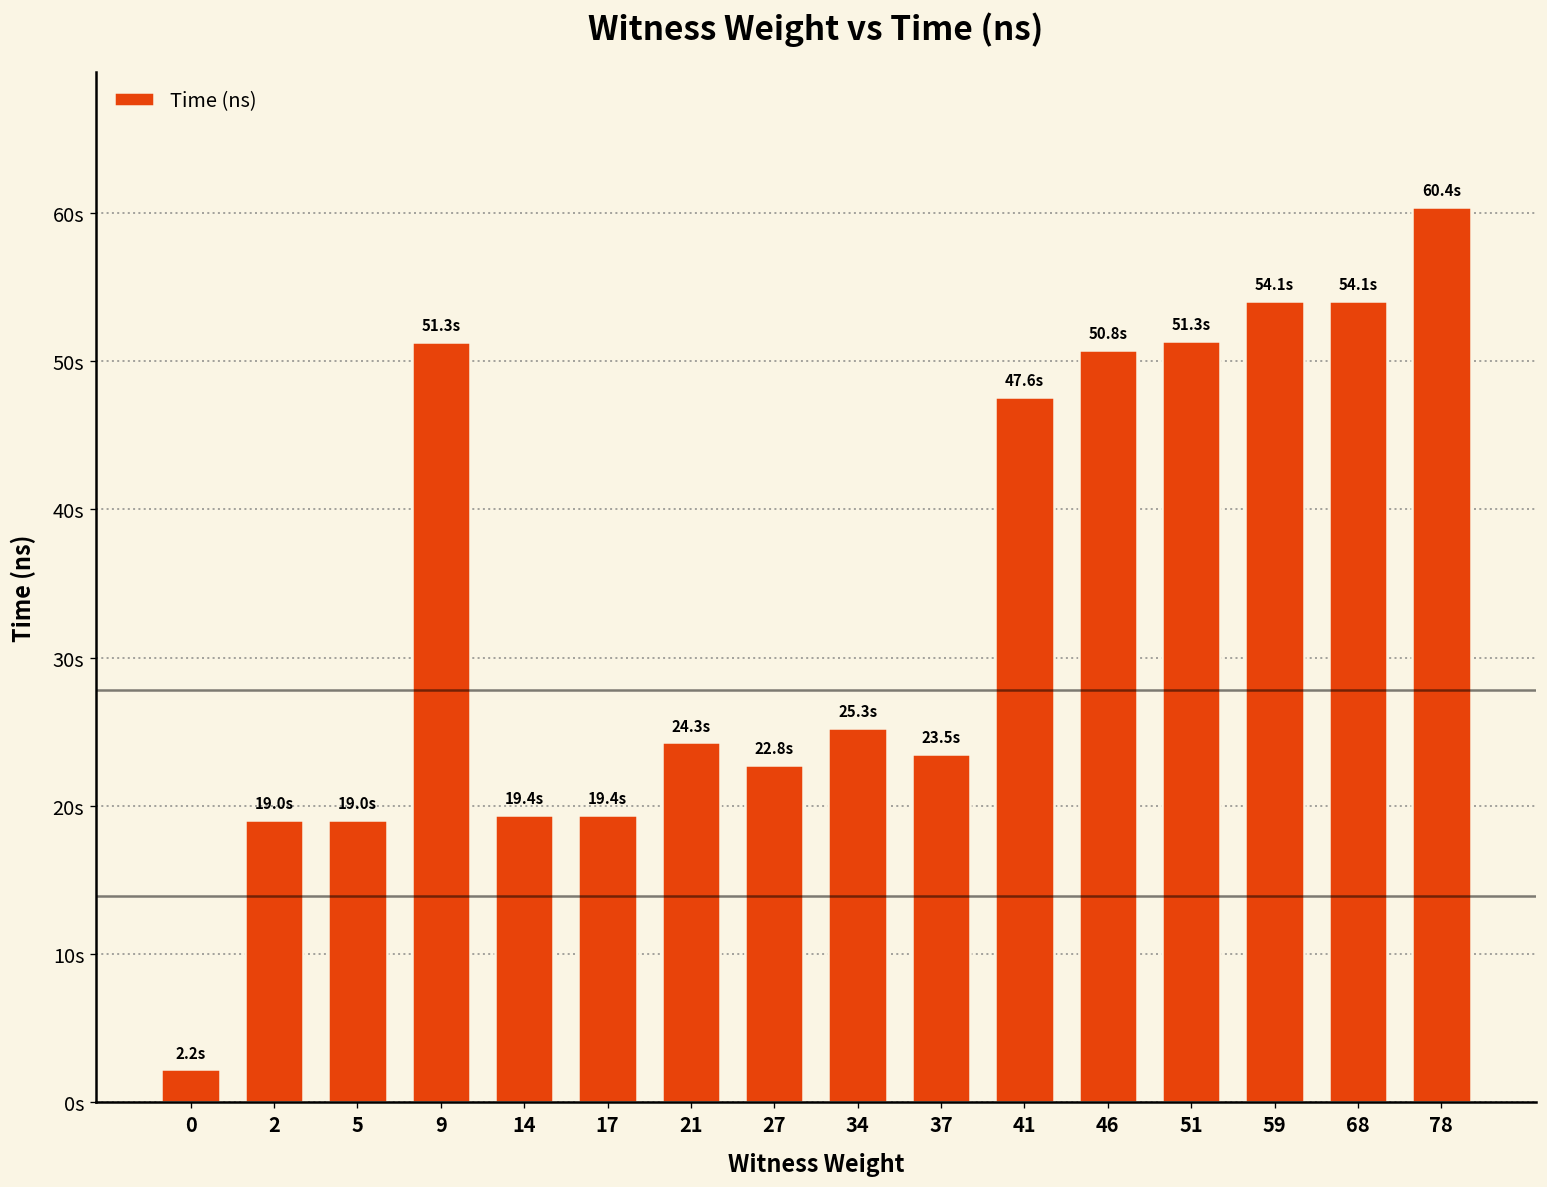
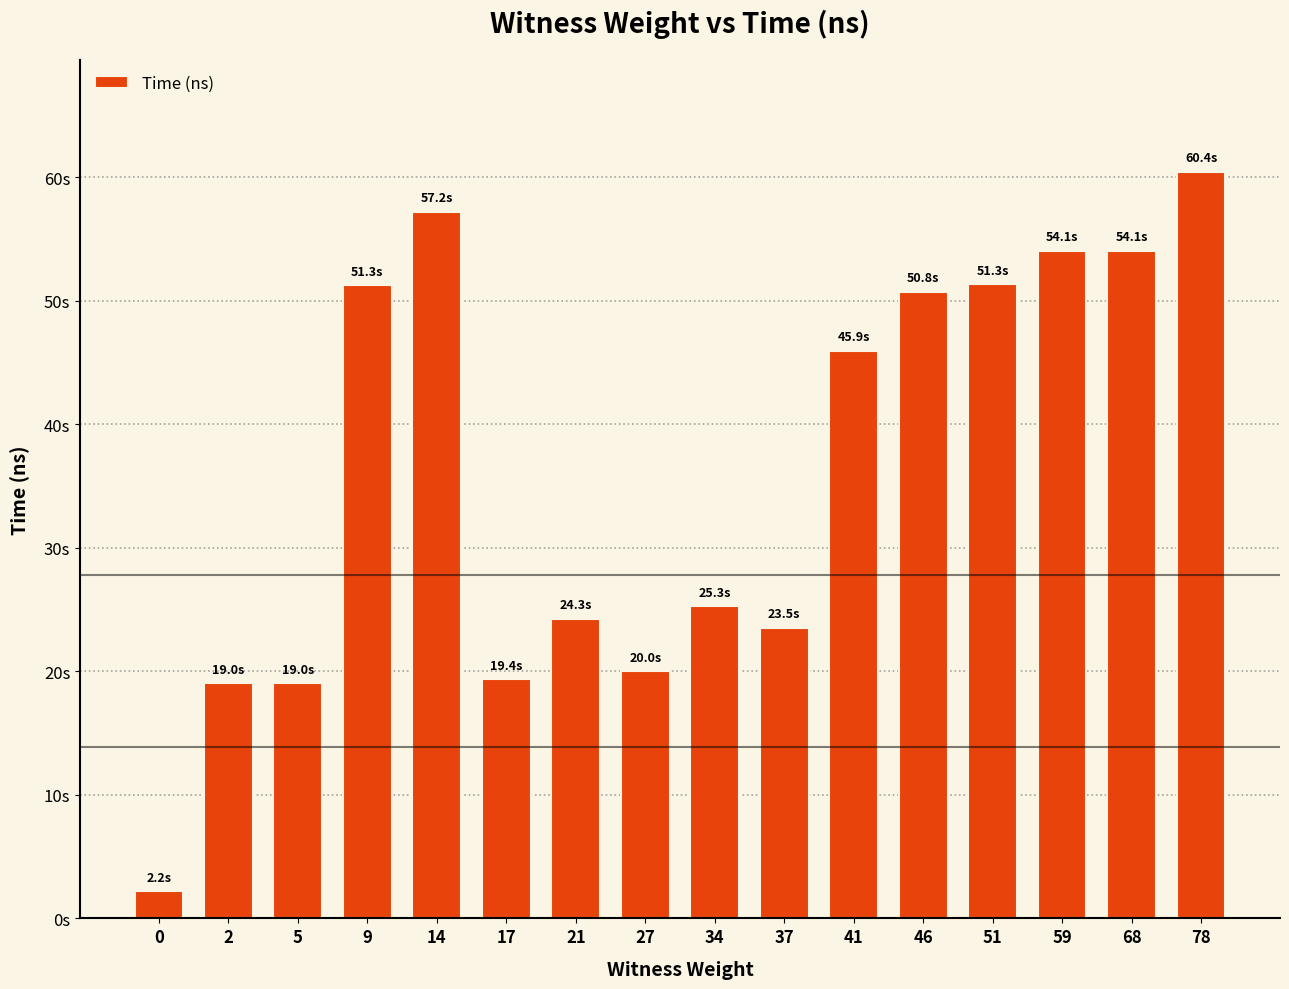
  {
-   "14": "19.4s",
-   "27": "22.8s",
-   "41": "47.6s"
+   "14": "57.2s",
+   "27": "20.0s",
+   "41": "45.9s"
  }
